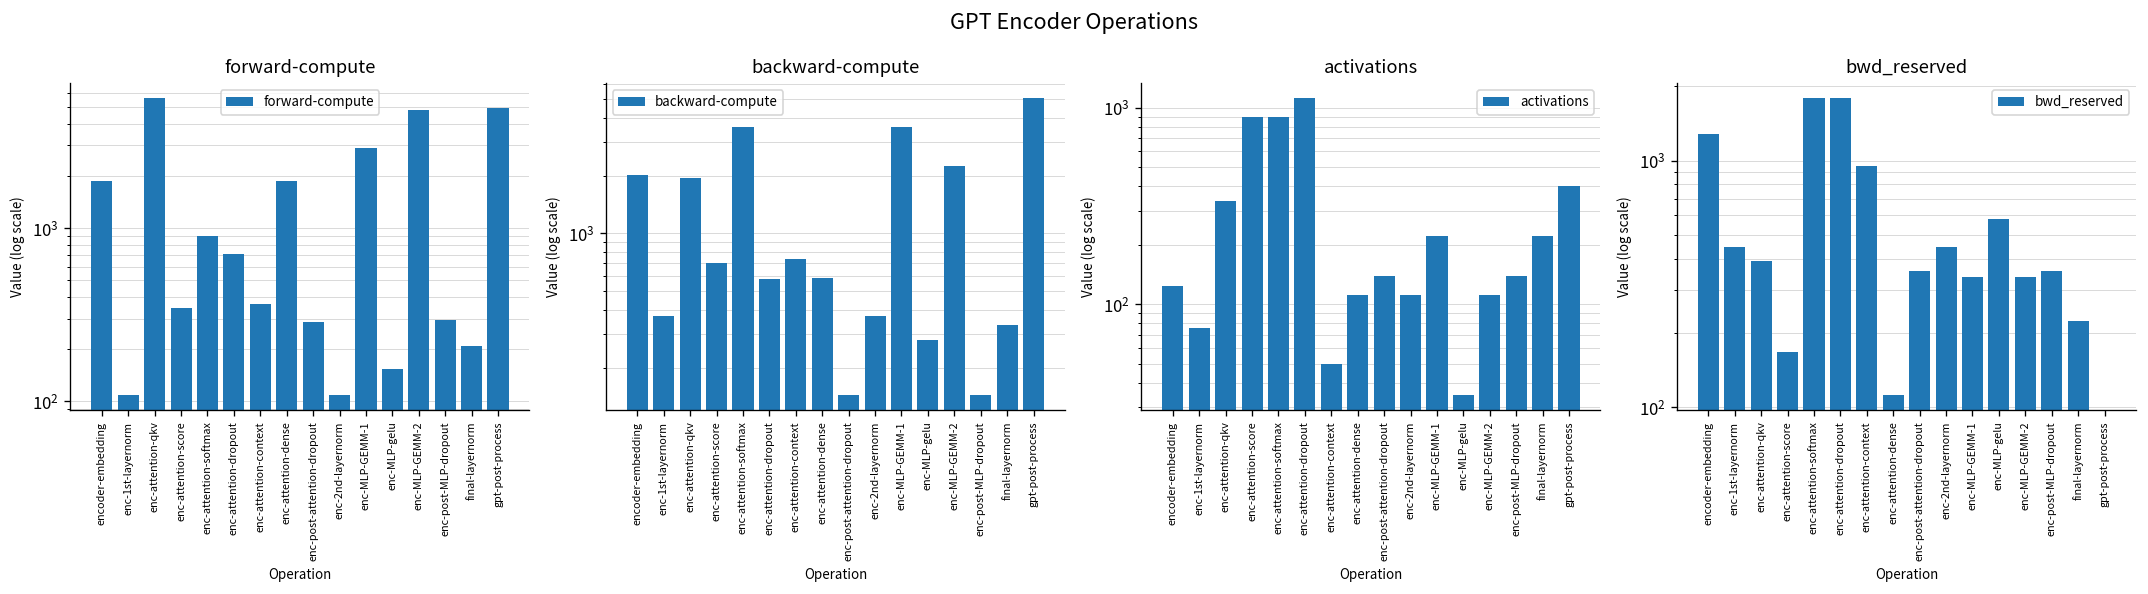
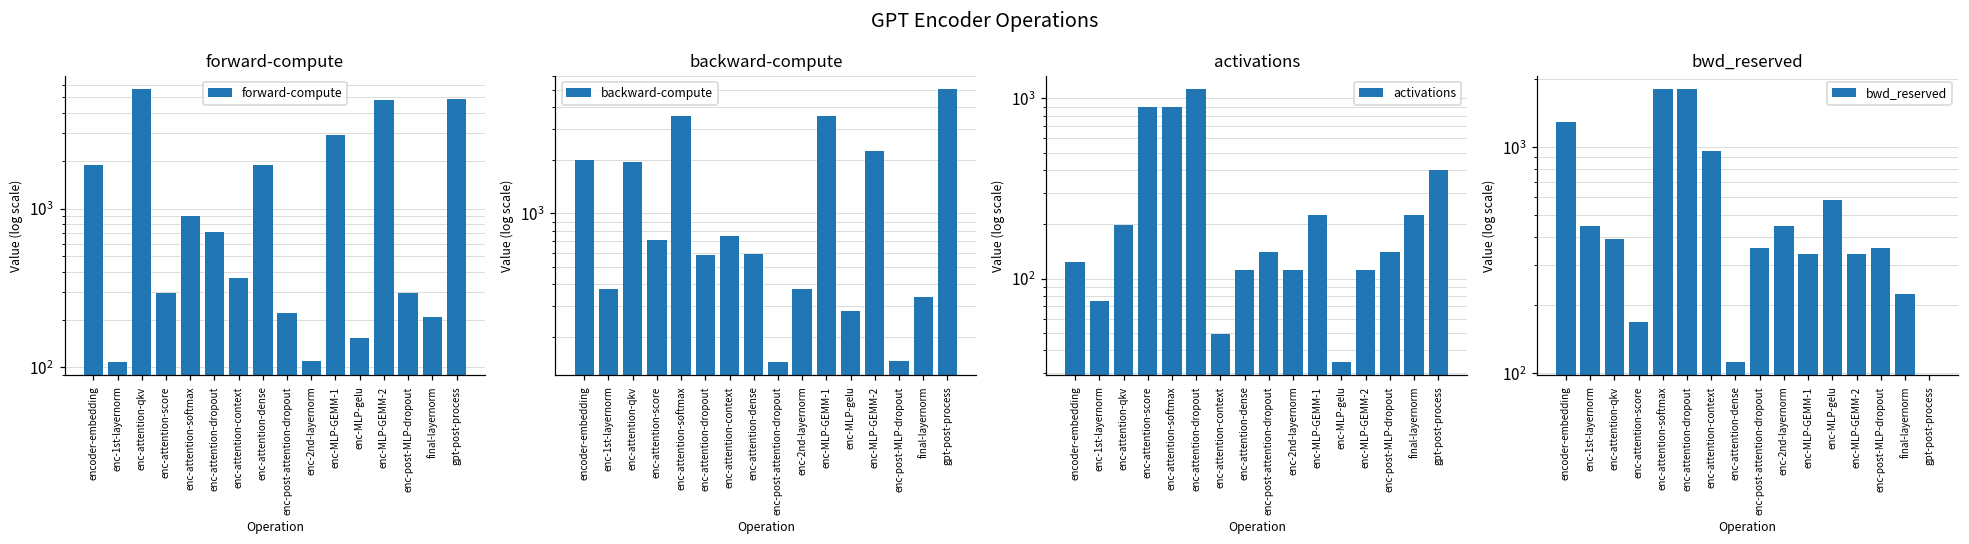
  {
    "forward-compute": {
      "encoder-embedding": 1900,
      "enc-1st-layernorm": 110,
      "enc-attention-qkv": 5600,
-     "enc-attention-score": 350,
+     "enc-attention-score": 290,
      "enc-attention-softmax": 900,
      "enc-attention-dropout": 700,
      "enc-attention-context": 370,
      "enc-attention-dense": 1900,
-     "enc-post-attention-dropout": 290,
+     "enc-post-attention-dropout": 220,
      "enc-2nd-layernorm": 110,
      "enc-MLP-GEMM-1": 2900,
      "enc-MLP-gelu": 150,
      "enc-MLP-GEMM-2": 4800,
      "enc-post-MLP-dropout": 300,
      "final-layernorm": 210,
      "gpt-post-process": 4900
    },
    "activations": {
      "encoder-embedding": 120,
      "enc-1st-layernorm": 80,
-     "enc-attention-qkv": 340,
+     "enc-attention-qkv": 200,
      "enc-attention-score": 900,
      "enc-attention-softmax": 900,
      "enc-attention-dropout": 1100,
      "enc-attention-context": 50,
      "enc-attention-dense": 110,
      "enc-post-attention-dropout": 140,
      "enc-2nd-layernorm": 110,
      "enc-MLP-GEMM-1": 220,
      "enc-MLP-gelu": 35,
      "enc-MLP-GEMM-2": 110,
      "enc-post-MLP-dropout": 140,
      "final-layernorm": 220,
      "gpt-post-process": 400
    },
    "bwd_reserved": {
      "encoder-embedding": 1300,
      "enc-1st-layernorm": 450,
      "enc-attention-qkv": 390,
      "enc-attention-score": 170,
      "enc-attention-softmax": 1800,
      "enc-attention-dropout": 1800,
      "enc-attention-context": 1000,
      "enc-attention-dense": 110,
      "enc-post-attention-dropout": 360,
      "enc-2nd-layernorm": 450,
      "enc-MLP-GEMM-1": 340,
      "enc-MLP-gelu": 580,
      "enc-MLP-GEMM-2": 340,
      "enc-post-MLP-dropout": 360,
      "final-layernorm": 220
    }
  }
